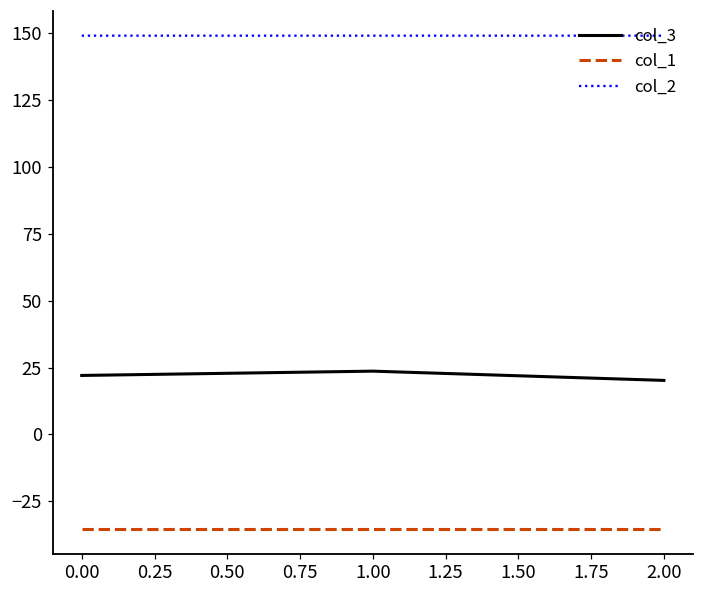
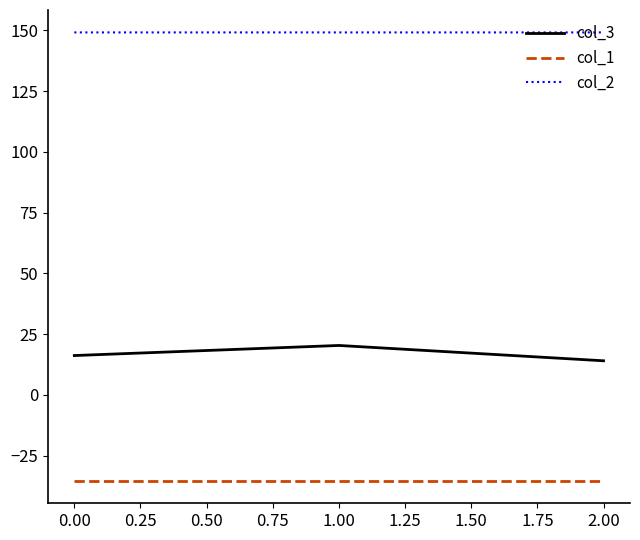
  {
    "col_3": {
-     "0.00": 22,
-     "1.00": 24,
-     "2.00": 20
+     "0.00": 16,
+     "1.00": 20,
+     "2.00": 14
    },
    "col_1": {
      "0.00": -35,
      "1.00": -35,
      "2.00": -35
    },
    "col_2": {
      "0.00": 149,
      "1.00": 149,
      "2.00": 149
    }
  }
